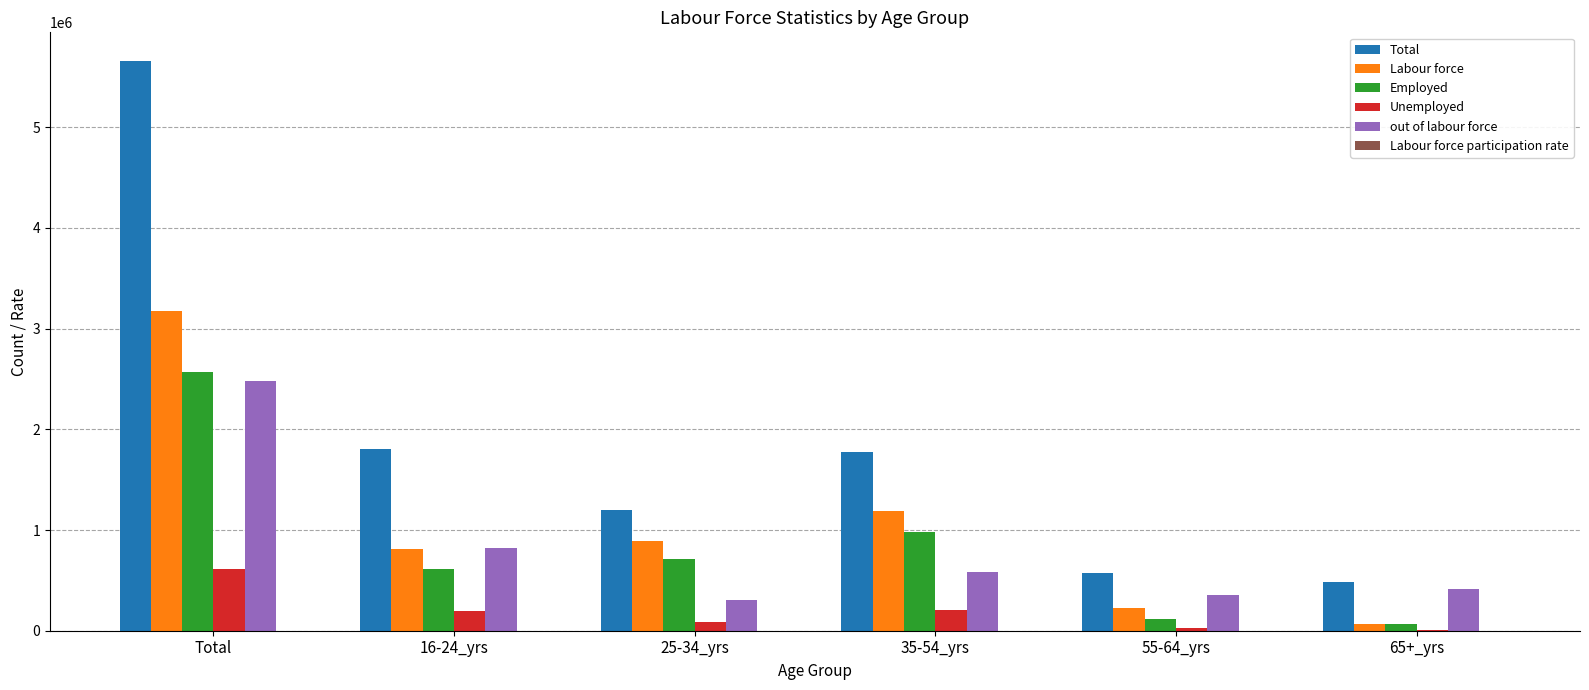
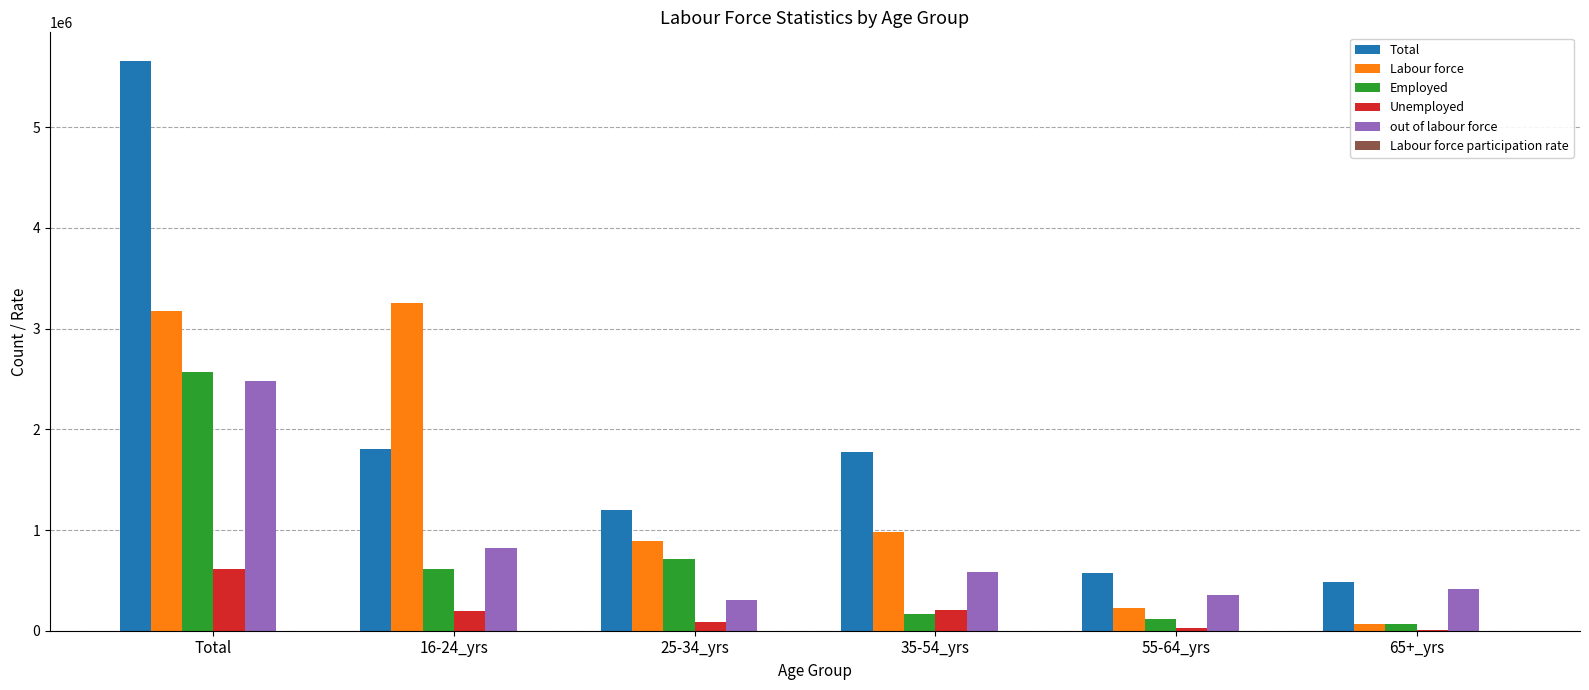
  {
    "Total": {
      "Total": 5660000,
      "16-24_yrs": 1810000,
      "25-34_yrs": 1200000,
      "35-54_yrs": 1770000,
      "55-64_yrs": 580000,
      "65+_yrs": 480000
    },
    "Labour force": {
      "Total": 3180000,
-     "16-24_yrs": 810000,
+     "16-24_yrs": 3260000,
      "25-34_yrs": 890000,
-     "35-54_yrs": 1180000,
+     "35-54_yrs": 980000,
      "55-64_yrs": 230000,
      "65+_yrs": 70000
    },
    "Employed": {
      "Total": 2570000,
      "16-24_yrs": 610000,
      "25-34_yrs": 710000,
-     "35-54_yrs": 980000,
+     "35-54_yrs": 170000,
      "55-64_yrs": 110000,
      "65+_yrs": 60000
    },
    "Unemployed": {
      "Total": 610000,
      "16-24_yrs": 190000,
      "25-34_yrs": 90000,
      "35-54_yrs": 200000,
      "55-64_yrs": 30000
    },
    "out of labour force": {
      "Total": 2480000,
      "16-24_yrs": 820000,
      "25-34_yrs": 310000,
      "35-54_yrs": 590000,
      "55-64_yrs": 350000,
      "65+_yrs": 420000
    }
  }
